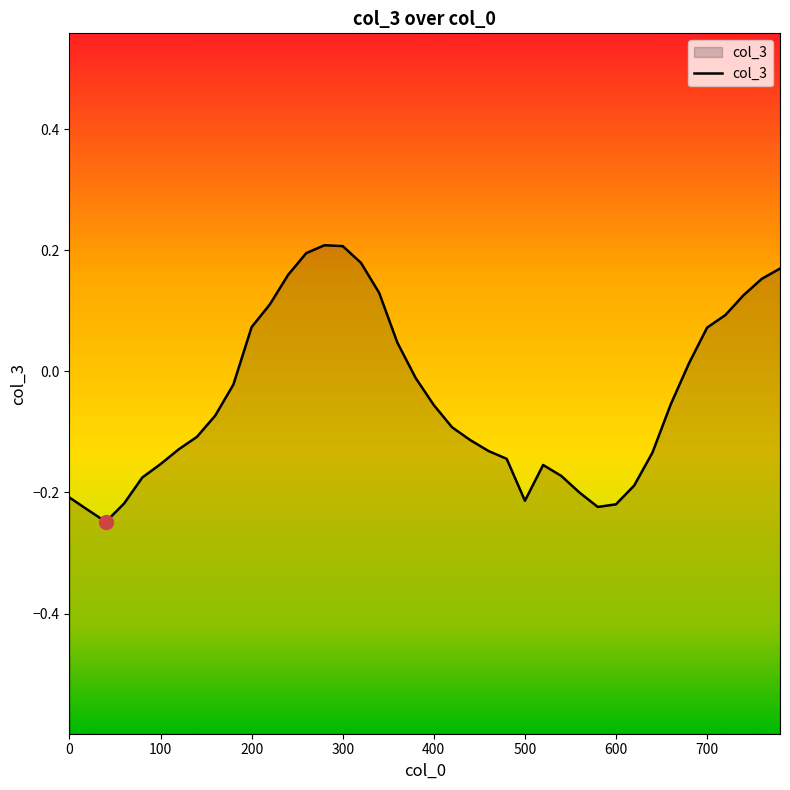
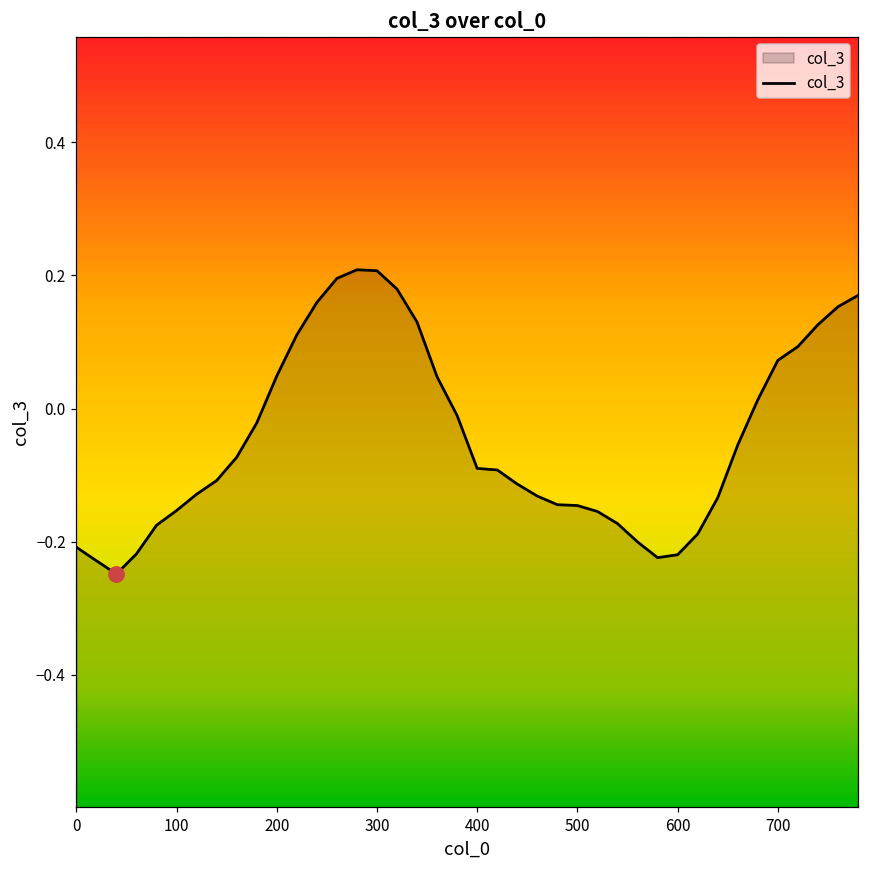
  {
    "col_3": {
      "0": -0.21,
      "100": -0.15,
-     "200": 0.07,
+     "200": 0.05,
      "300": 0.21,
-     "400": -0.06,
-     "500": -0.21,
+     "400": -0.09,
+     "500": -0.15,
      "600": -0.22,
      "700": 0.07
    }
  }
